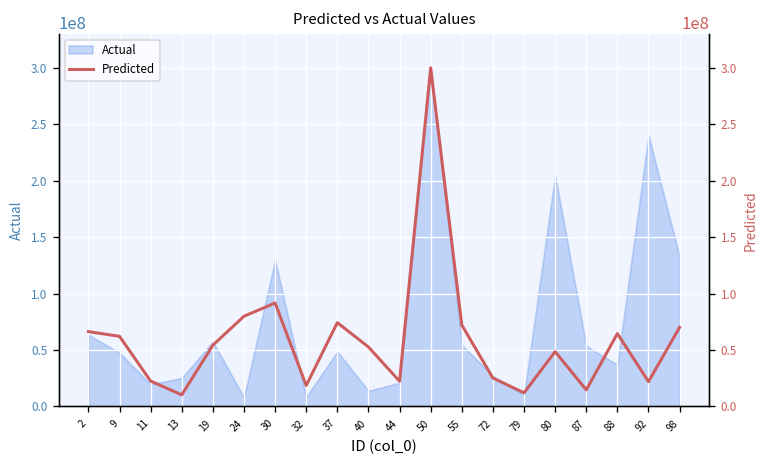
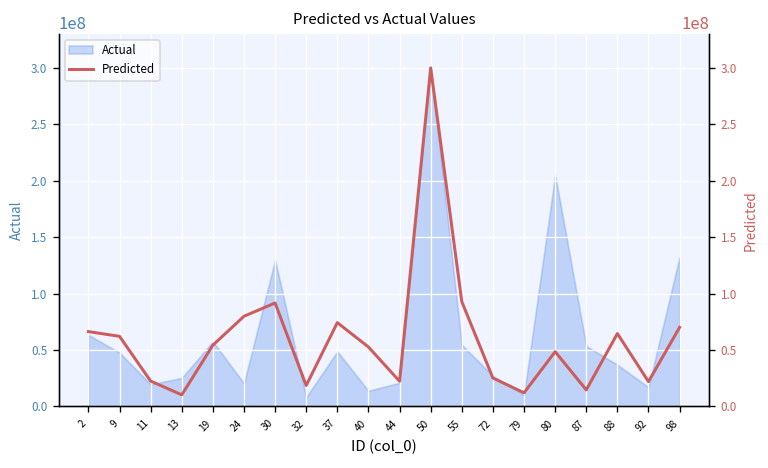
  {
    "Actual": {
      "2": 60000000,
      "9": 50000000,
      "11": 20000000,
      "13": 30000000,
      "19": 60000000,
-     "24": 10000000,
+     "24": 20000000,
      "30": 130000000,
      "32": 10000000,
      "37": 50000000,
      "40": 10000000,
      "44": 20000000,
      "50": 300000000,
      "55": 50000000,
      "72": 30000000,
      "79": 10000000,
      "80": 210000000,
      "87": 50000000,
      "88": 40000000,
-     "92": 240000000,
+     "92": 20000000,
      "98": 130000000
    },
    "Predicted": {
      "2": 70000000,
      "9": 60000000,
      "11": 20000000,
      "13": 10000000,
      "19": 50000000,
      "24": 80000000,
      "30": 90000000,
      "32": 20000000,
      "37": 70000000,
      "40": 50000000,
      "44": 20000000,
      "50": 300000000,
-     "55": 70000000,
+     "55": 90000000,
      "72": 30000000,
      "79": 10000000,
      "80": 50000000,
      "87": 10000000,
      "88": 60000000,
      "92": 20000000,
      "98": 70000000
    }
  }
